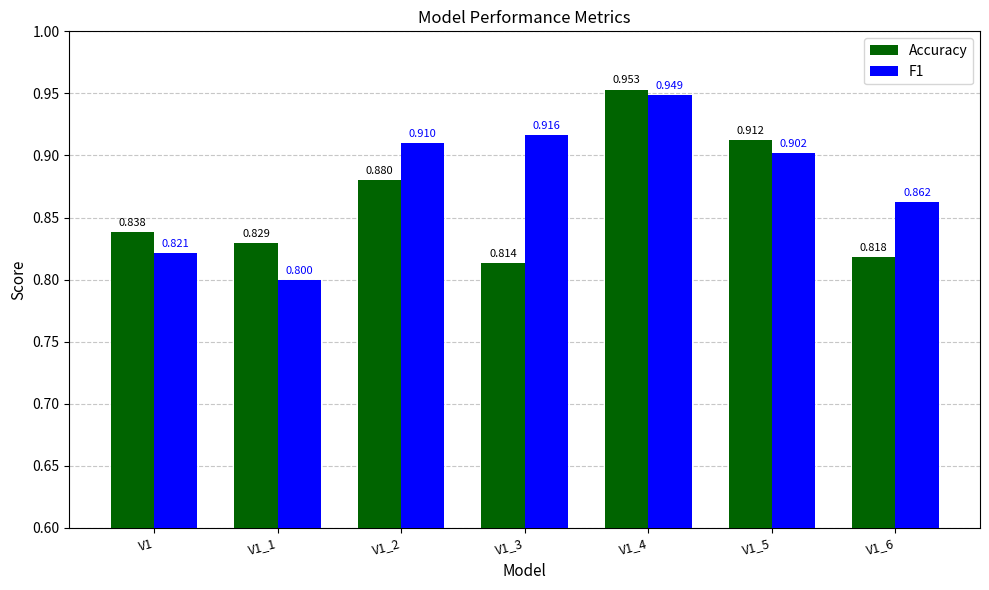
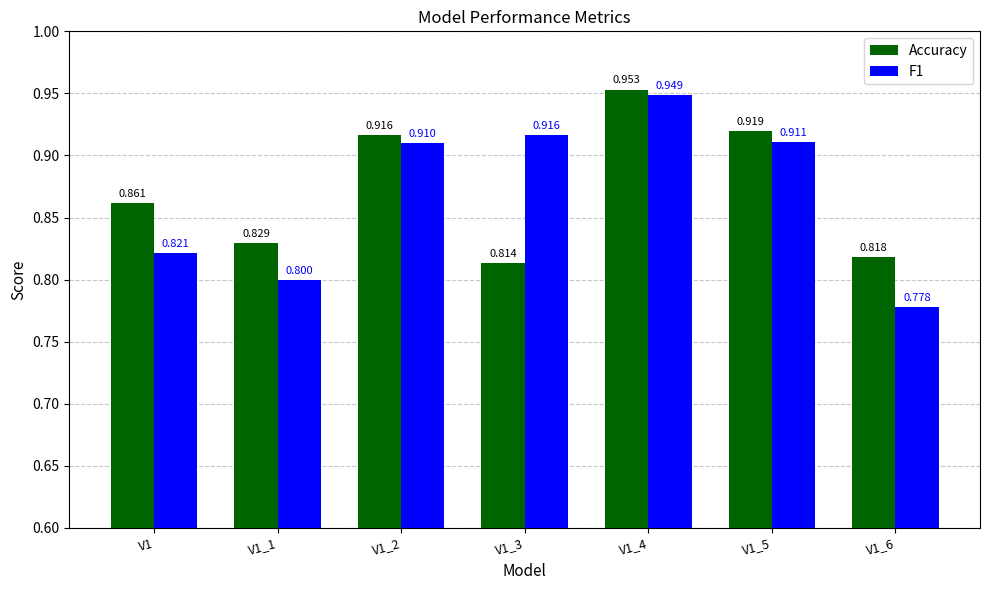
  {
    "Accuracy": {
-     "V1": 0.838,
+     "V1": 0.861,
      "V1_1": 0.829,
-     "V1_2": 0.880,
+     "V1_2": 0.916,
      "V1_3": 0.814,
      "V1_4": 0.953,
-     "V1_5": 0.912,
+     "V1_5": 0.919,
      "V1_6": 0.818
    },
    "F1": {
      "V1": 0.821,
      "V1_1": 0.800,
      "V1_2": 0.910,
      "V1_3": 0.916,
      "V1_4": 0.949,
-     "V1_5": 0.902,
-     "V1_6": 0.862
+     "V1_5": 0.911,
+     "V1_6": 0.778
    }
  }
